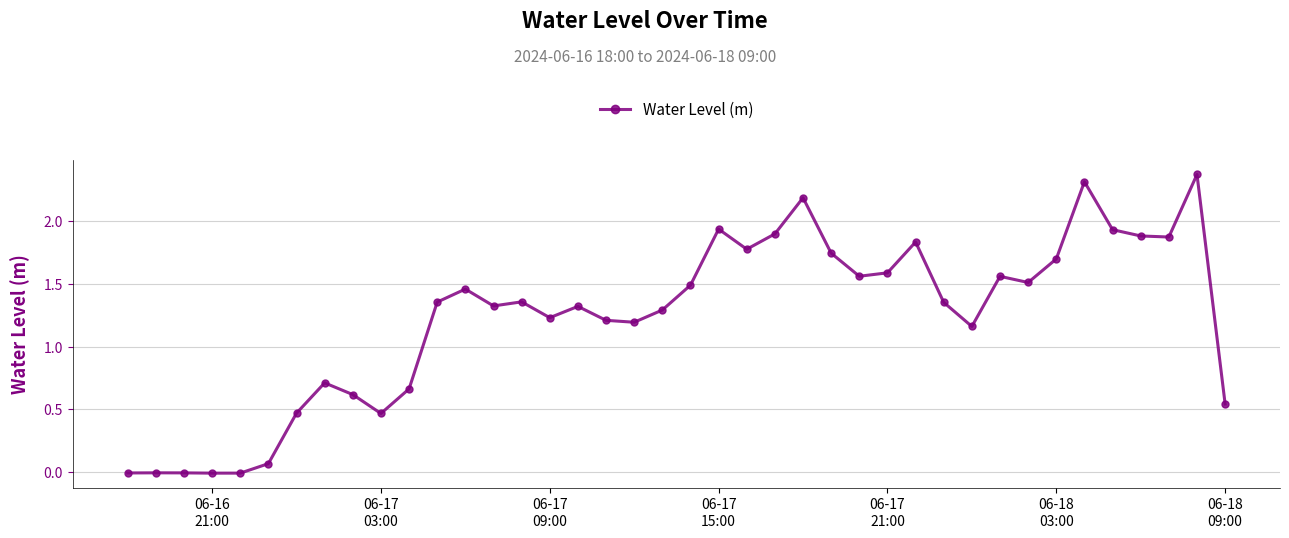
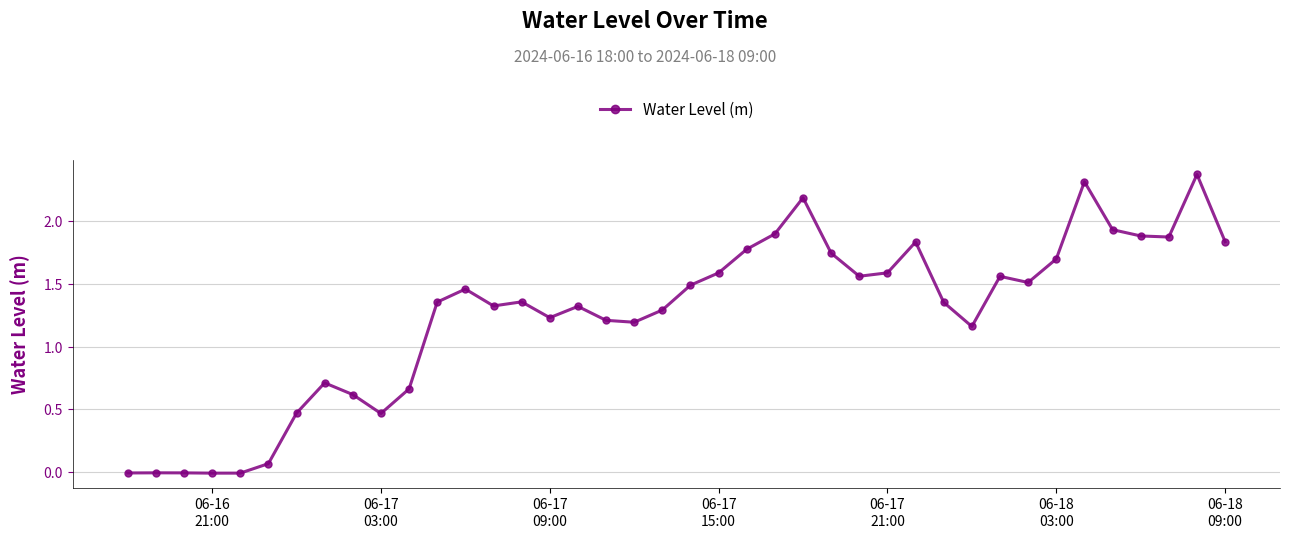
  {
    "06-16 21:00": -0.01,
    "06-17 03:00": 0.47,
    "06-17 09:00": 1.23,
-   "06-17 15:00": 1.94,
+   "06-17 15:00": 1.59,
    "06-17 21:00": 1.59,
    "06-18 03:00": 1.70,
-   "06-18 09:00": 0.54
+   "06-18 09:00": 1.84
  }
